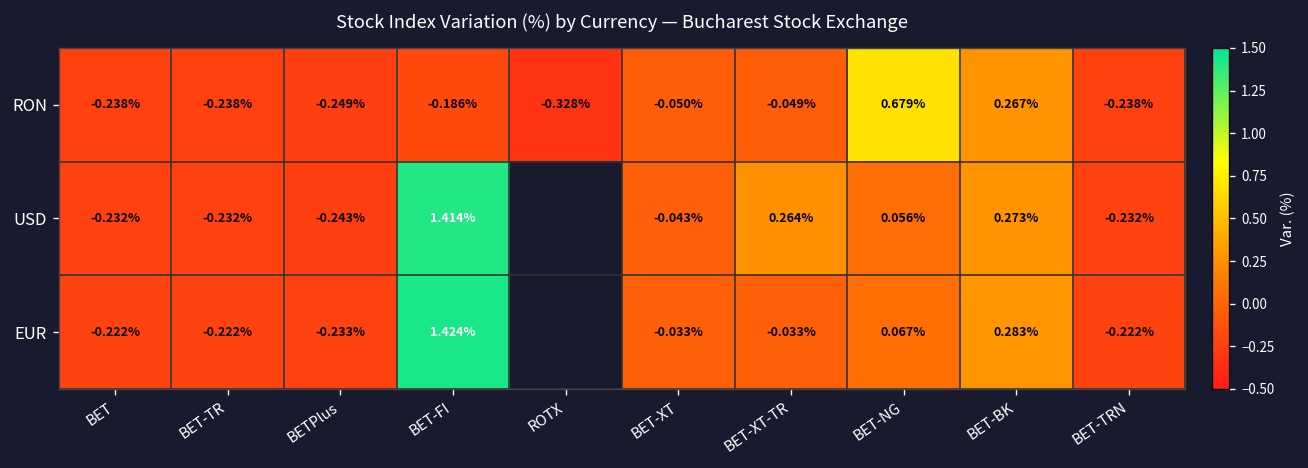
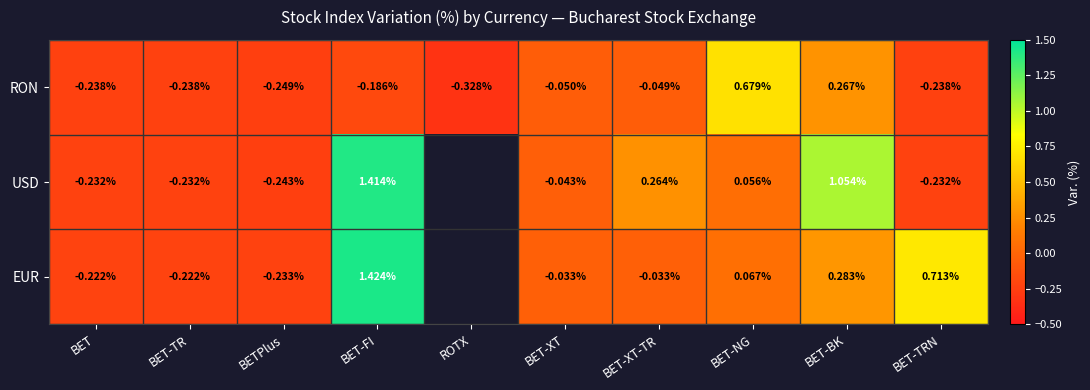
  {
    "RON": {
      "BET": "-0.238%",
      "BET-TR": "-0.238%",
      "BETPlus": "-0.249%",
      "BET-FI": "-0.186%",
      "ROTX": "-0.328%",
      "BET-XT": "-0.050%",
      "BET-XT-TR": "-0.049%",
      "BET-NG": "0.679%",
      "BET-BK": "0.267%",
      "BET-TRN": "-0.238%"
    },
    "USD": {
      "BET": "-0.232%",
      "BET-TR": "-0.232%",
      "BETPlus": "-0.243%",
      "BET-FI": "1.414%",
      "BET-XT": "-0.043%",
      "BET-XT-TR": "0.264%",
      "BET-NG": "0.056%",
-     "BET-BK": "0.273%",
+     "BET-BK": "1.054%",
      "BET-TRN": "-0.232%"
    },
    "EUR": {
      "BET": "-0.222%",
      "BET-TR": "-0.222%",
      "BETPlus": "-0.233%",
      "BET-FI": "1.424%",
      "BET-XT": "-0.033%",
      "BET-XT-TR": "-0.033%",
      "BET-NG": "0.067%",
      "BET-BK": "0.283%",
-     "BET-TRN": "-0.222%"
+     "BET-TRN": "0.713%"
    }
  }
